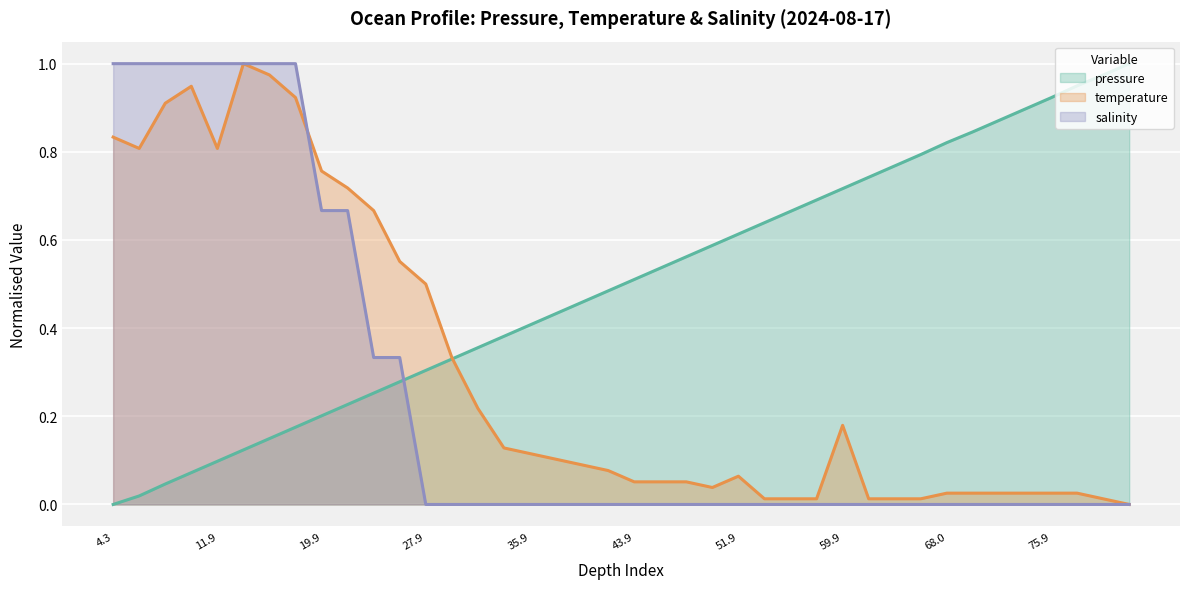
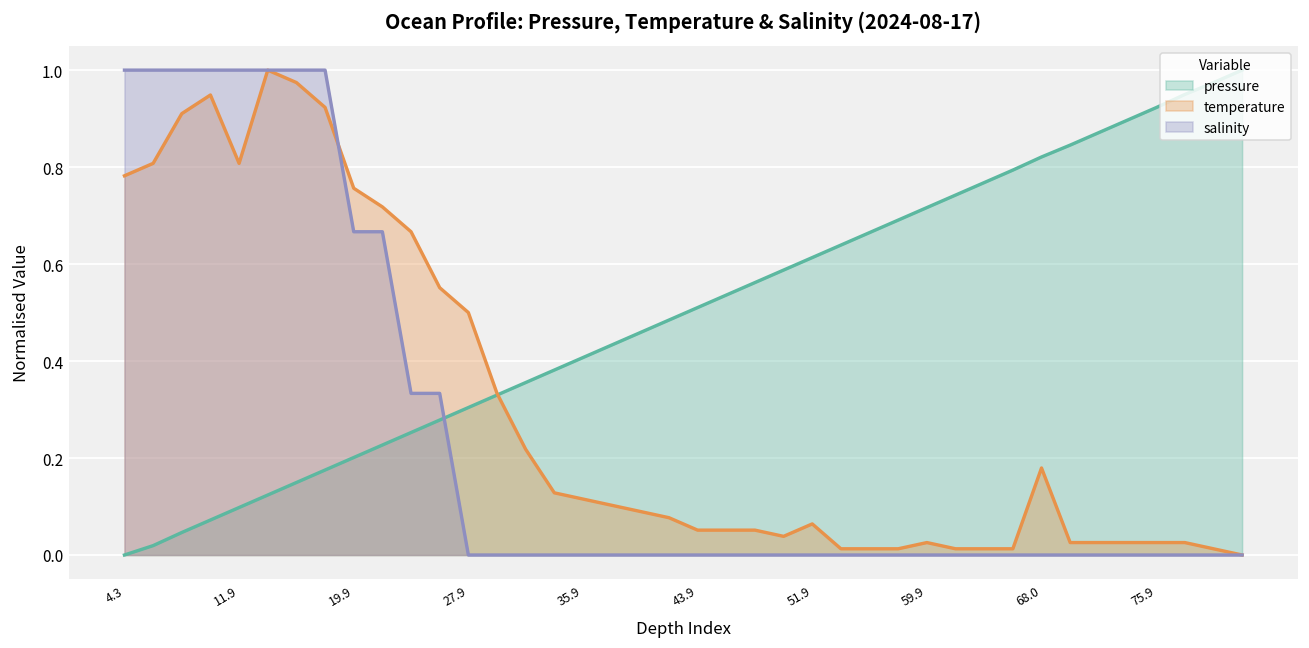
  {
    "temperature": {
-     "4.3": 0.83,
+     "4.3": 0.78,
      "11.9": 0.81,
      "19.9": 0.76,
      "27.9": 0.50,
      "35.9": 0.12,
      "43.9": 0.05,
      "51.9": 0.06,
-     "59.9": 0.18,
-     "68.0": 0.03,
+     "59.9": 0.03,
+     "68.0": 0.18,
      "75.9": 0.03
    }
  }
